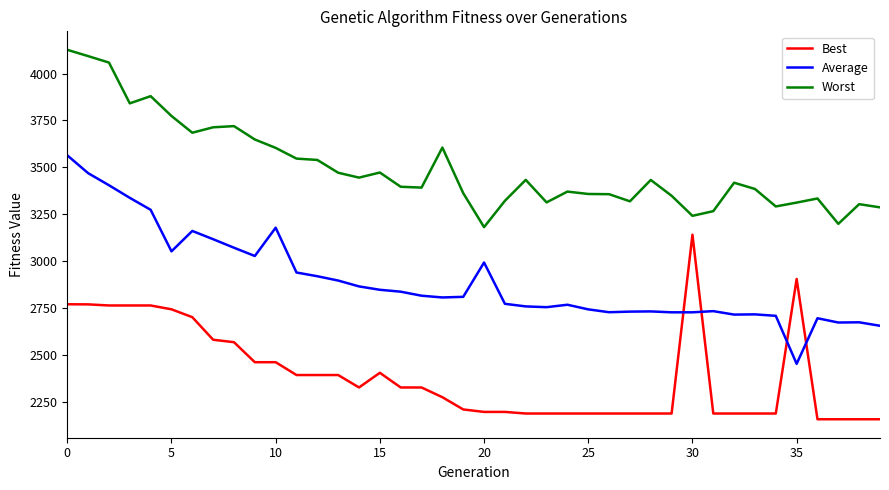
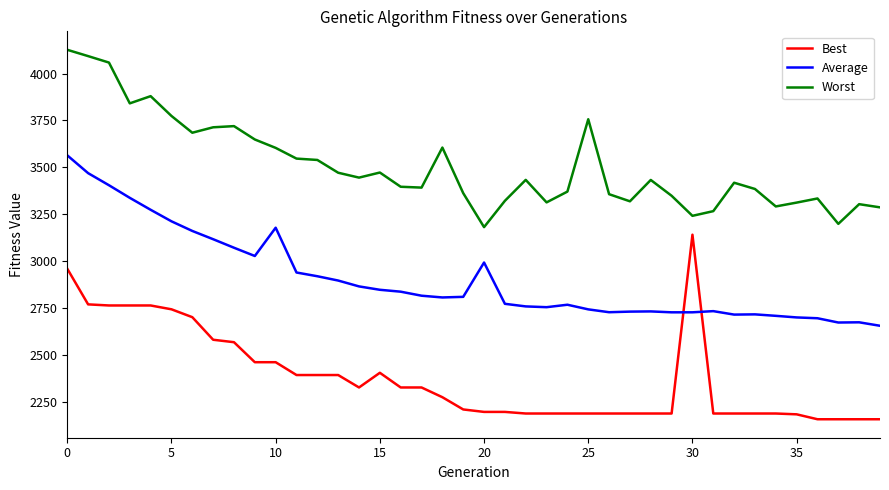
  {
    "Best": {
-     "0": 2770,
+     "0": 2960,
      "5": 2740,
      "10": 2460,
      "15": 2400,
      "20": 2200,
      "25": 2190,
      "30": 3140,
-     "35": 2900
+     "35": 2180
    },
    "Average": {
      "0": 3560,
-     "5": 3050,
+     "5": 3210,
      "10": 3180,
      "15": 2850,
      "20": 2990,
      "25": 2740,
      "30": 2730,
-     "35": 2450
+     "35": 2700
    },
    "Worst": {
      "0": 4130,
      "5": 3770,
      "10": 3600,
      "15": 3470,
      "20": 3180,
-     "25": 3360,
+     "25": 3760,
      "30": 3240,
      "35": 3310
    }
  }
